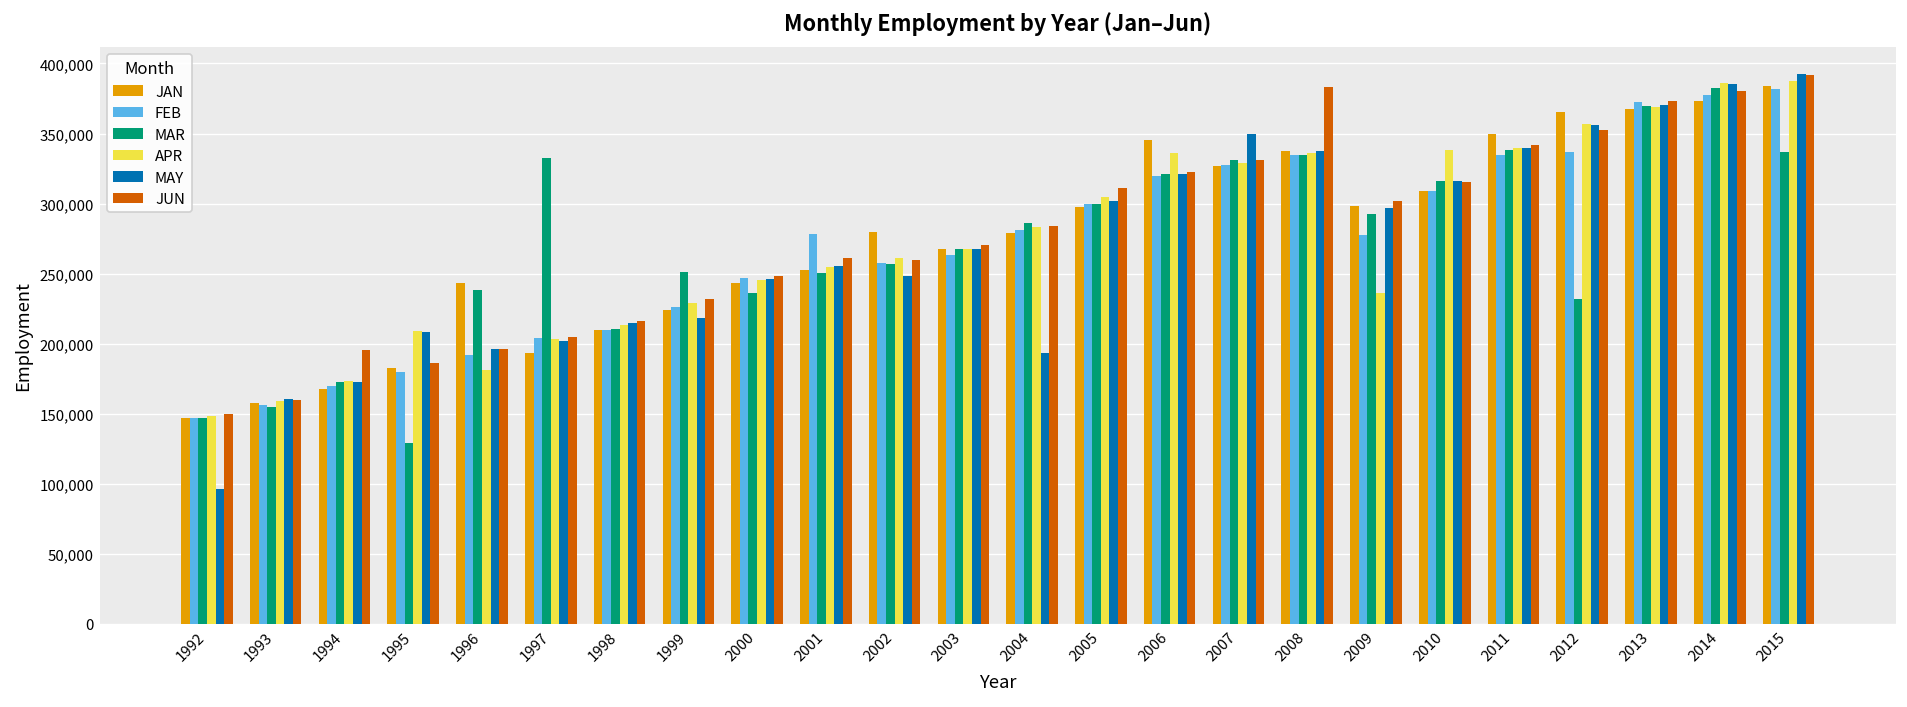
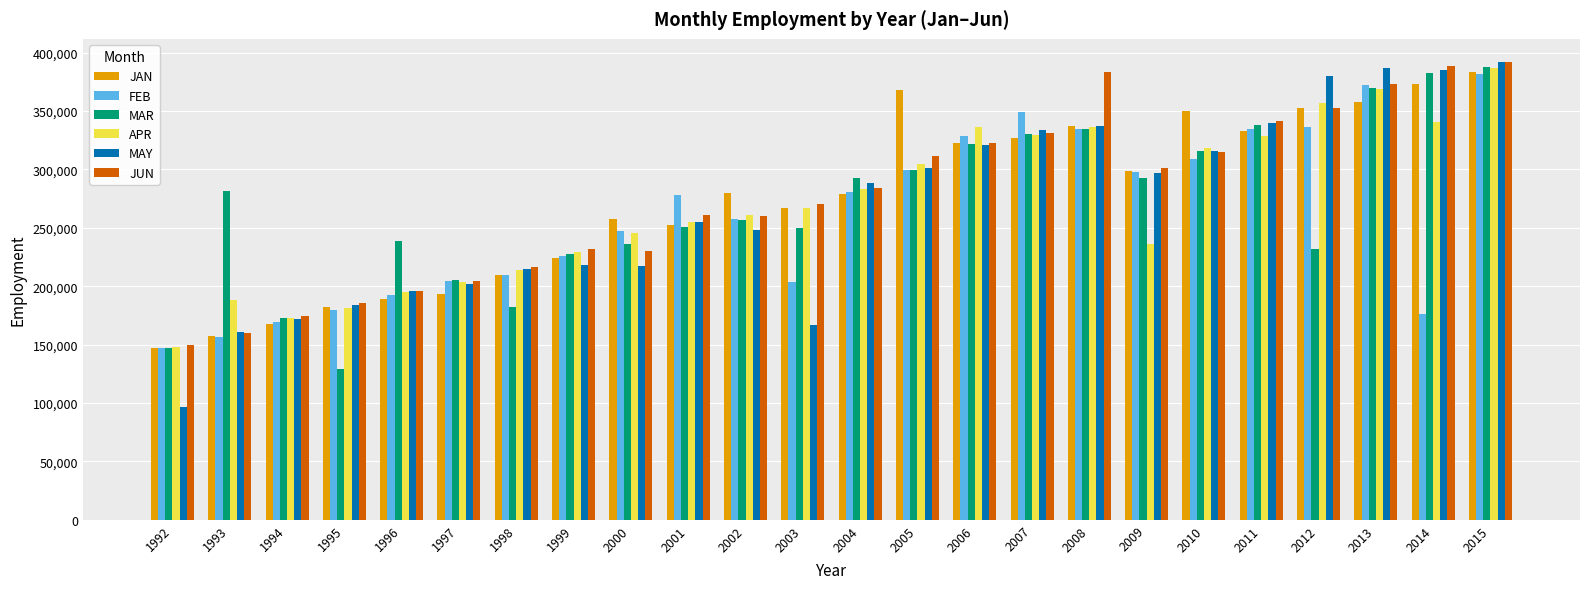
  {
    "JAN": {
      "1992": "147,000",
      "1993": "158,000",
      "1994": "168,000",
      "1995": "182,000",
-     "1996": "244,000",
+     "1996": "189,000",
      "1997": "193,000",
      "1998": "210,000",
      "1999": "224,000",
-     "2000": "243,000",
+     "2000": "257,000",
      "2001": "253,000",
      "2002": "280,000",
      "2003": "267,000",
      "2004": "279,000",
-     "2005": "298,000",
-     "2006": "345,000",
+     "2005": "368,000",
+     "2006": "323,000",
      "2007": "327,000",
      "2008": "337,000",
      "2009": "299,000",
-     "2010": "309,000",
-     "2011": "350,000",
-     "2012": "365,000",
-     "2013": "368,000",
+     "2010": "350,000",
+     "2011": "333,000",
+     "2012": "353,000",
+     "2013": "358,000",
      "2014": "373,000",
      "2015": "384,000"
    },
    "FEB": {
      "1992": "147,000",
      "1993": "156,000",
      "1994": "170,000",
      "1995": "179,000",
      "1996": "192,000",
      "1997": "204,000",
      "1998": "210,000",
      "1999": "226,000",
      "2000": "247,000",
      "2001": "278,000",
      "2002": "258,000",
-     "2003": "263,000",
+     "2003": "204,000",
      "2004": "281,000",
      "2005": "300,000",
-     "2006": "320,000",
-     "2007": "328,000",
+     "2006": "328,000",
+     "2007": "349,000",
      "2008": "334,000",
-     "2009": "278,000",
+     "2009": "298,000",
      "2010": "309,000",
      "2011": "335,000",
      "2012": "337,000",
      "2013": "373,000",
-     "2014": "378,000",
+     "2014": "176,000",
      "2015": "381,000"
    },
    "MAR": {
      "1992": "147,000",
-     "1993": "155,000",
+     "1993": "282,000",
      "1994": "173,000",
      "1995": "129,000",
      "1996": "239,000",
-     "1997": "332,000",
-     "1998": "211,000",
-     "1999": "251,000",
+     "1997": "205,000",
+     "1998": "182,000",
+     "1999": "227,000",
      "2000": "236,000",
      "2001": "250,000",
      "2002": "257,000",
-     "2003": "268,000",
-     "2004": "286,000",
+     "2003": "250,000",
+     "2004": "293,000",
      "2005": "300,000",
      "2006": "321,000",
      "2007": "331,000",
      "2008": "335,000",
      "2009": "293,000",
      "2010": "316,000",
      "2011": "338,000",
      "2012": "232,000",
      "2013": "370,000",
      "2014": "382,000",
-     "2015": "337,000"
+     "2015": "388,000"
    },
    "APR": {
      "1992": "148,000",
-     "1993": "159,000",
+     "1993": "188,000",
      "1994": "173,000",
-     "1995": "209,000",
-     "1996": "182,000",
+     "1995": "182,000",
+     "1996": "195,000",
      "1997": "203,000",
      "1998": "214,000",
      "1999": "229,000",
      "2000": "246,000",
      "2001": "255,000",
      "2002": "261,000",
      "2003": "267,000",
      "2004": "283,000",
      "2005": "305,000",
      "2006": "336,000",
      "2007": "329,000",
      "2008": "336,000",
      "2009": "236,000",
-     "2010": "338,000",
-     "2011": "340,000",
+     "2010": "318,000",
+     "2011": "329,000",
      "2012": "357,000",
      "2013": "369,000",
-     "2014": "386,000",
+     "2014": "340,000",
      "2015": "387,000"
    },
    "MAY": {
      "1992": "96,000",
      "1993": "161,000",
      "1994": "172,000",
-     "1995": "208,000",
+     "1995": "184,000",
      "1996": "196,000",
      "1997": "202,000",
      "1998": "215,000",
      "1999": "218,000",
-     "2000": "246,000",
+     "2000": "217,000",
      "2001": "255,000",
      "2002": "249,000",
-     "2003": "267,000",
-     "2004": "193,000",
+     "2003": "167,000",
+     "2004": "288,000",
      "2005": "302,000",
      "2006": "321,000",
-     "2007": "350,000",
+     "2007": "334,000",
      "2008": "337,000",
      "2009": "297,000",
      "2010": "316,000",
      "2011": "340,000",
-     "2012": "356,000",
-     "2013": "371,000",
+     "2012": "380,000",
+     "2013": "387,000",
      "2014": "386,000",
      "2015": "392,000"
    },
    "JUN": {
      "1992": "150,000",
      "1993": "160,000",
-     "1994": "196,000",
+     "1994": "174,000",
      "1995": "186,000",
      "1996": "196,000",
      "1997": "205,000",
      "1998": "216,000",
      "1999": "232,000",
-     "2000": "248,000",
+     "2000": "230,000",
      "2001": "261,000",
      "2002": "260,000",
      "2003": "270,000",
      "2004": "284,000",
      "2005": "311,000",
      "2006": "323,000",
      "2007": "331,000",
      "2008": "383,000",
      "2009": "302,000",
      "2010": "315,000",
      "2011": "342,000",
      "2012": "352,000",
      "2013": "373,000",
-     "2014": "380,000",
+     "2014": "388,000",
      "2015": "392,000"
    }
  }
